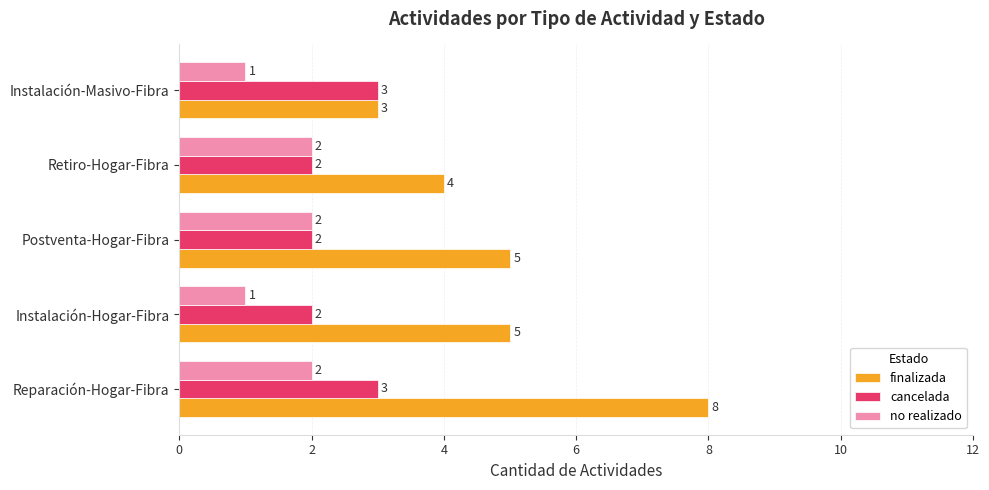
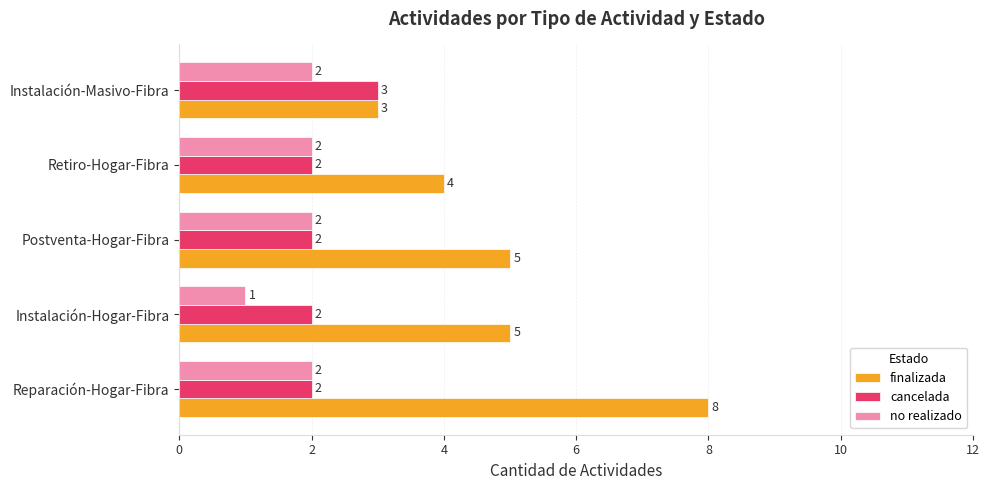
  {
    "finalizada": {
      "Instalación-Masivo-Fibra": 3,
      "Retiro-Hogar-Fibra": 4,
      "Postventa-Hogar-Fibra": 5,
      "Instalación-Hogar-Fibra": 5,
      "Reparación-Hogar-Fibra": 8
    },
    "cancelada": {
      "Instalación-Masivo-Fibra": 3,
      "Retiro-Hogar-Fibra": 2,
      "Postventa-Hogar-Fibra": 2,
      "Instalación-Hogar-Fibra": 2,
-     "Reparación-Hogar-Fibra": 3
+     "Reparación-Hogar-Fibra": 2
    },
    "no realizado": {
-     "Instalación-Masivo-Fibra": 1,
+     "Instalación-Masivo-Fibra": 2,
      "Retiro-Hogar-Fibra": 2,
      "Postventa-Hogar-Fibra": 2,
      "Instalación-Hogar-Fibra": 1,
      "Reparación-Hogar-Fibra": 2
    }
  }
